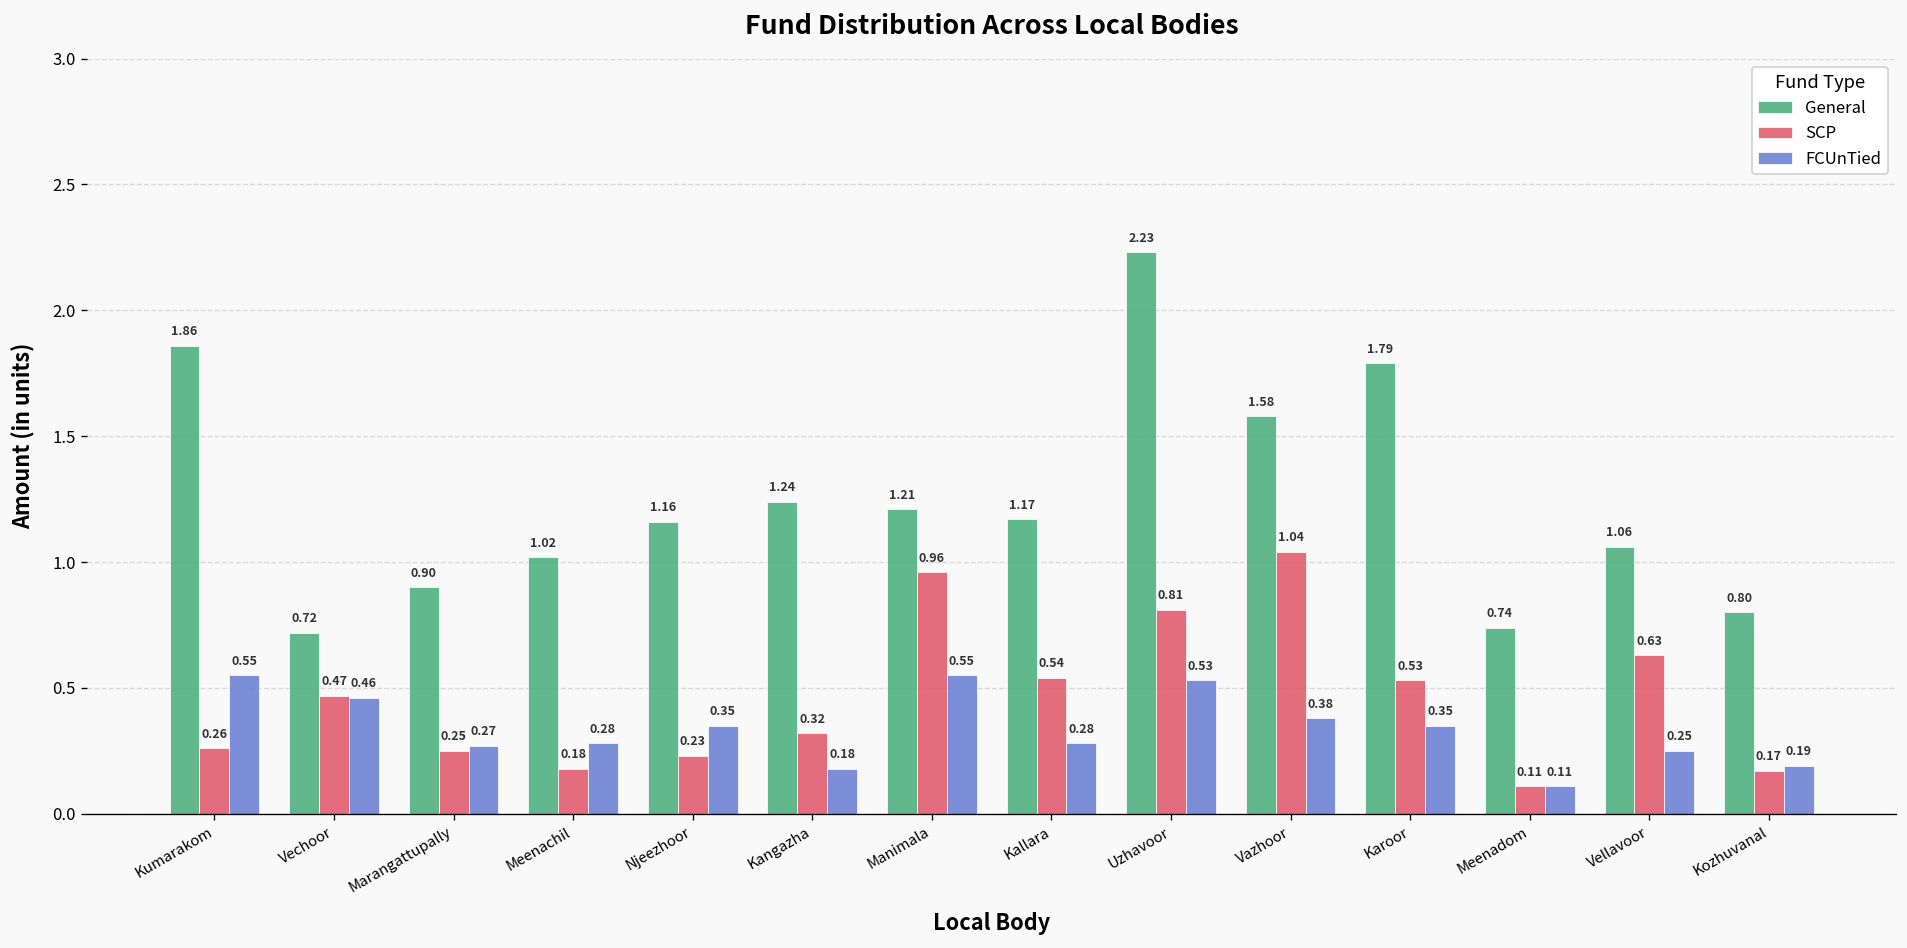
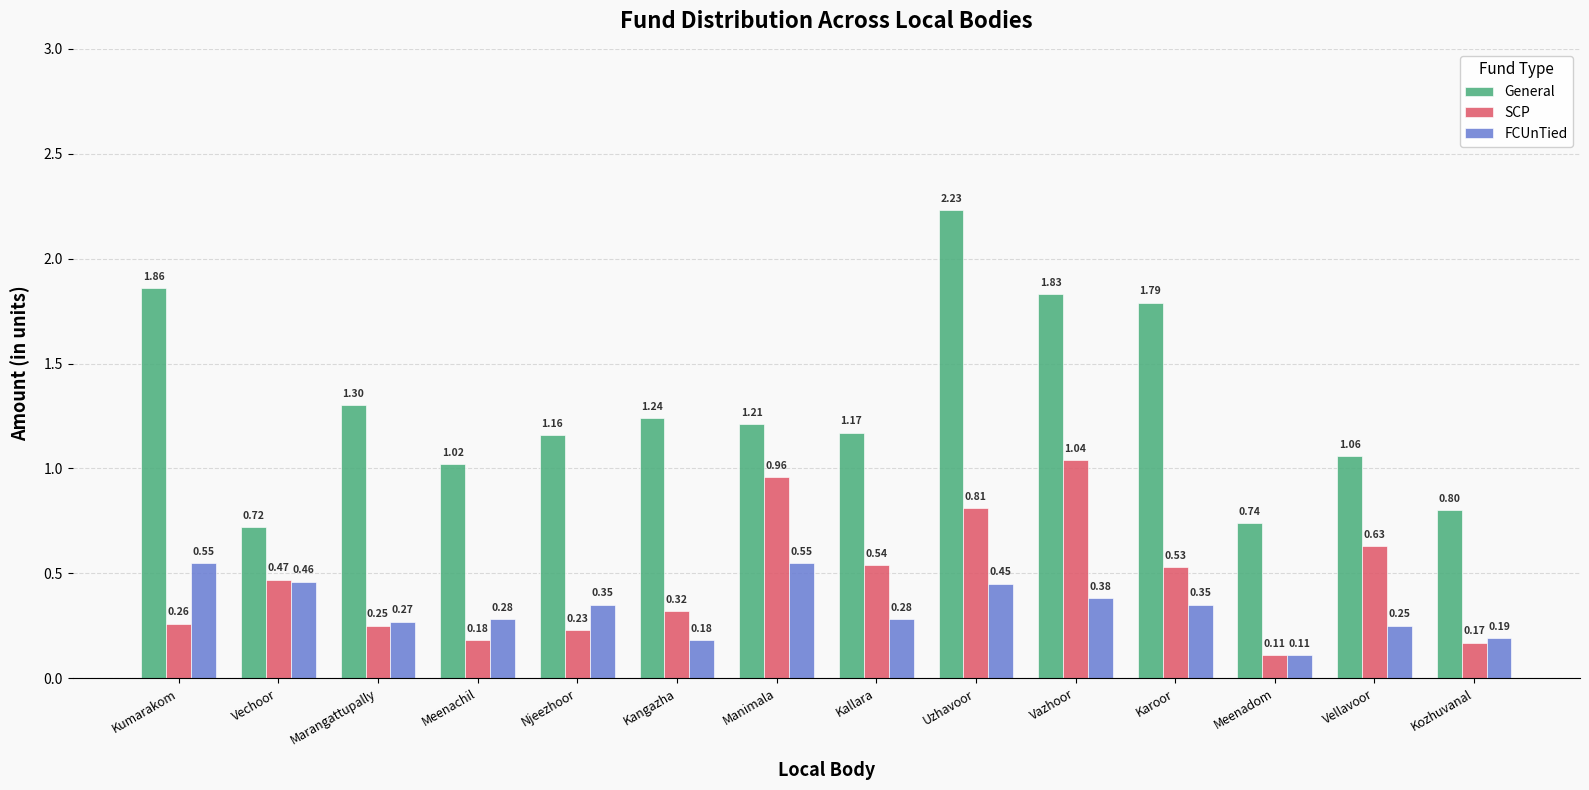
  {
    "General": {
      "Kumarakom": 1.86,
      "Vechoor": 0.72,
-     "Marangattupally": 0.90,
+     "Marangattupally": 1.30,
      "Meenachil": 1.02,
      "Njeezhoor": 1.16,
      "Kangazha": 1.24,
      "Manimala": 1.21,
      "Kallara": 1.17,
      "Uzhavoor": 2.23,
-     "Vazhoor": 1.58,
+     "Vazhoor": 1.83,
      "Karoor": 1.79,
      "Meenadom": 0.74,
      "Vellavoor": 1.06,
      "Kozhuvanal": 0.80
    },
    "SCP": {
      "Kumarakom": 0.26,
      "Vechoor": 0.47,
      "Marangattupally": 0.25,
      "Meenachil": 0.18,
      "Njeezhoor": 0.23,
      "Kangazha": 0.32,
      "Manimala": 0.96,
      "Kallara": 0.54,
      "Uzhavoor": 0.81,
      "Vazhoor": 1.04,
      "Karoor": 0.53,
      "Meenadom": 0.11,
      "Vellavoor": 0.63,
      "Kozhuvanal": 0.17
    },
    "FCUnTied": {
      "Kumarakom": 0.55,
      "Vechoor": 0.46,
      "Marangattupally": 0.27,
      "Meenachil": 0.28,
      "Njeezhoor": 0.35,
      "Kangazha": 0.18,
      "Manimala": 0.55,
      "Kallara": 0.28,
-     "Uzhavoor": 0.53,
+     "Uzhavoor": 0.45,
      "Vazhoor": 0.38,
      "Karoor": 0.35,
      "Meenadom": 0.11,
      "Vellavoor": 0.25,
      "Kozhuvanal": 0.19
    }
  }
